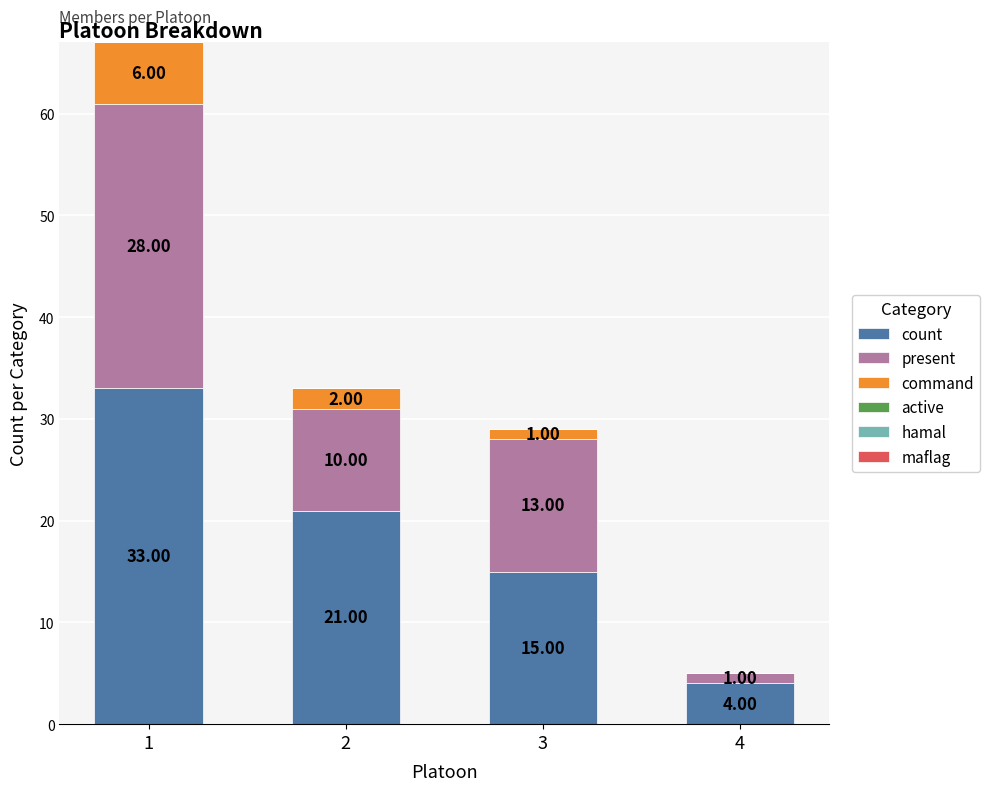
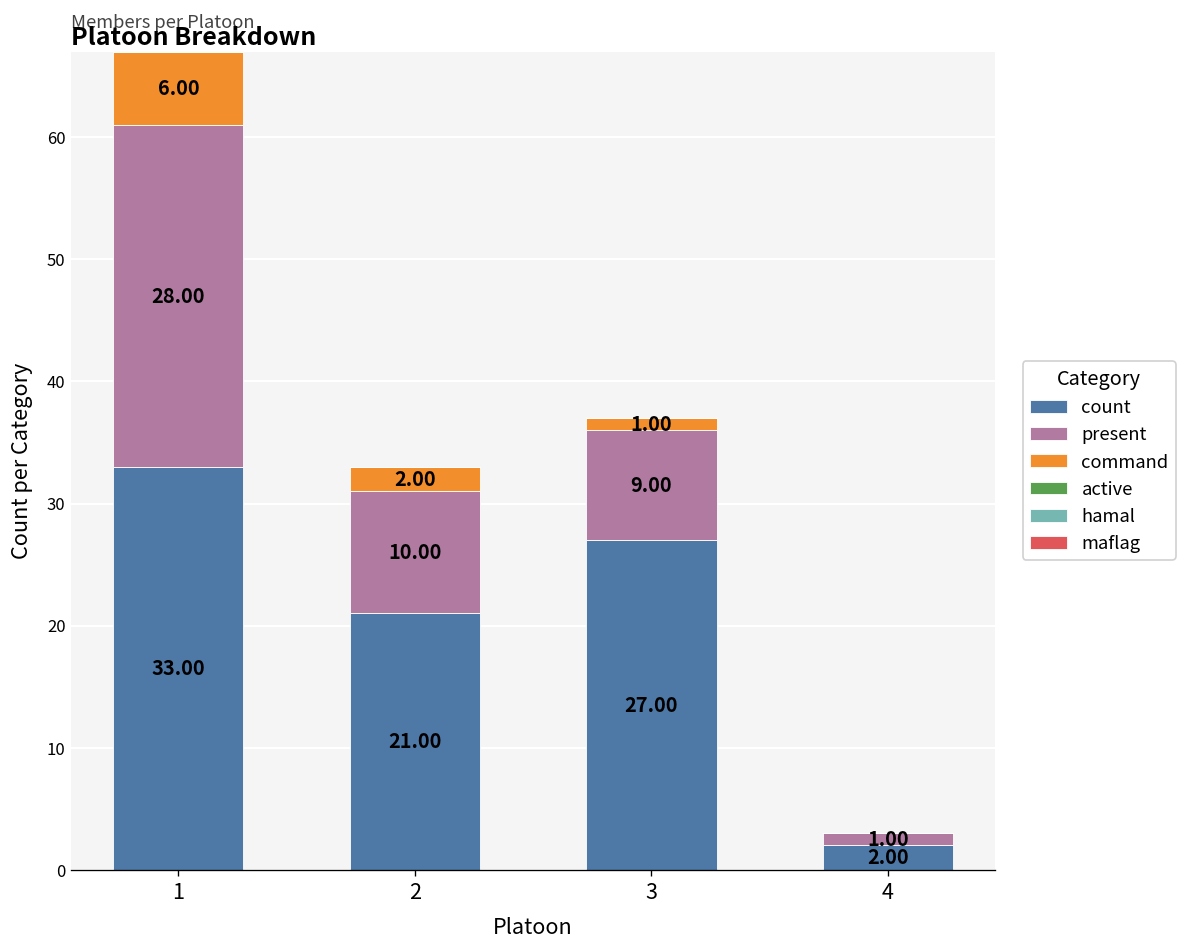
  {
    "count": {
      "1": 33.00,
      "2": 21.00,
-     "3": 15.00,
-     "4": 4.00
+     "3": 27.00,
+     "4": 2.00
    },
    "present": {
      "1": 28.00,
      "2": 10.00,
-     "3": 13.00
+     "3": 9.00
    },
    "maflag": {
      "1": 6.00,
      "2": 2.00,
      "3": 1.00
    }
  }
